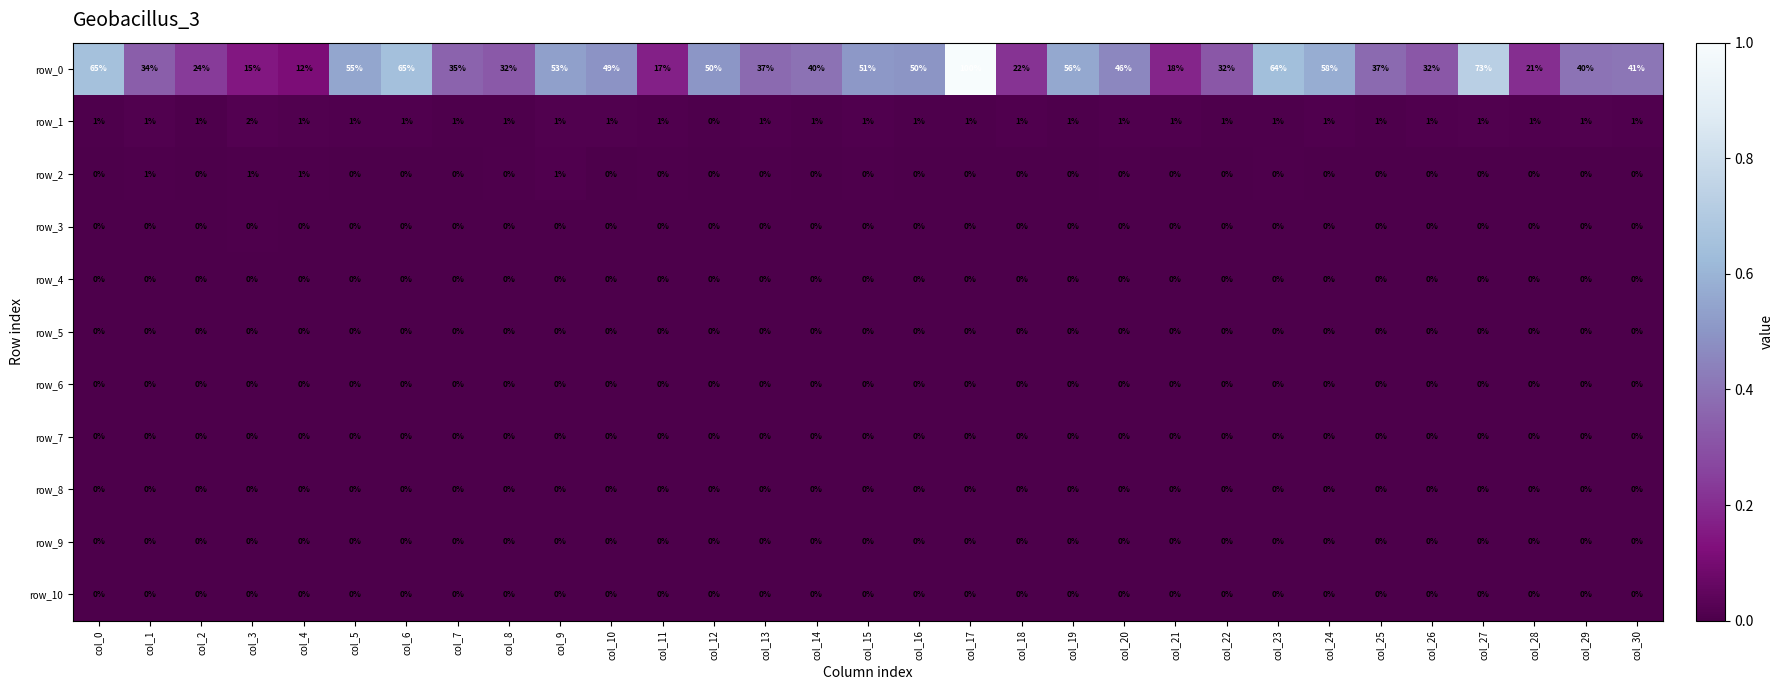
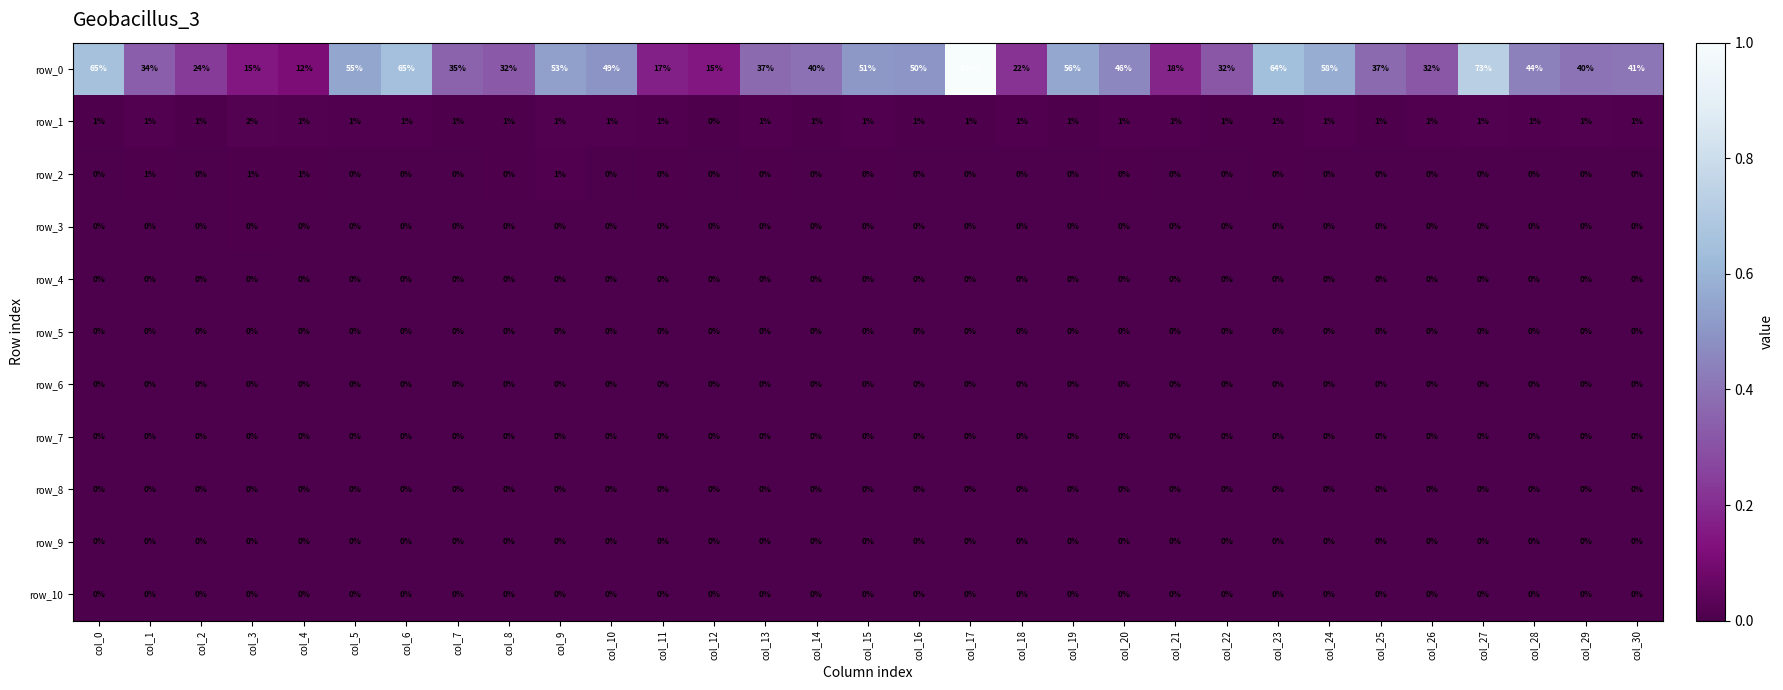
  {
    "row_0": {
      "col_0": "65%",
      "col_1": "34%",
      "col_2": "24%",
      "col_3": "15%",
      "col_4": "12%",
      "col_5": "55%",
      "col_6": "65%",
      "col_7": "35%",
      "col_8": "32%",
      "col_9": "53%",
      "col_10": "49%",
      "col_11": "17%",
-     "col_12": "50%",
+     "col_12": "15%",
      "col_13": "37%",
      "col_14": "40%",
      "col_15": "51%",
      "col_16": "50%",
      "col_18": "22%",
      "col_19": "56%",
      "col_20": "46%",
      "col_21": "18%",
      "col_22": "32%",
      "col_23": "64%",
      "col_24": "58%",
      "col_25": "37%",
      "col_26": "32%",
      "col_27": "73%",
-     "col_28": "21%",
+     "col_28": "44%",
      "col_29": "40%",
      "col_30": "41%"
    }
  }
